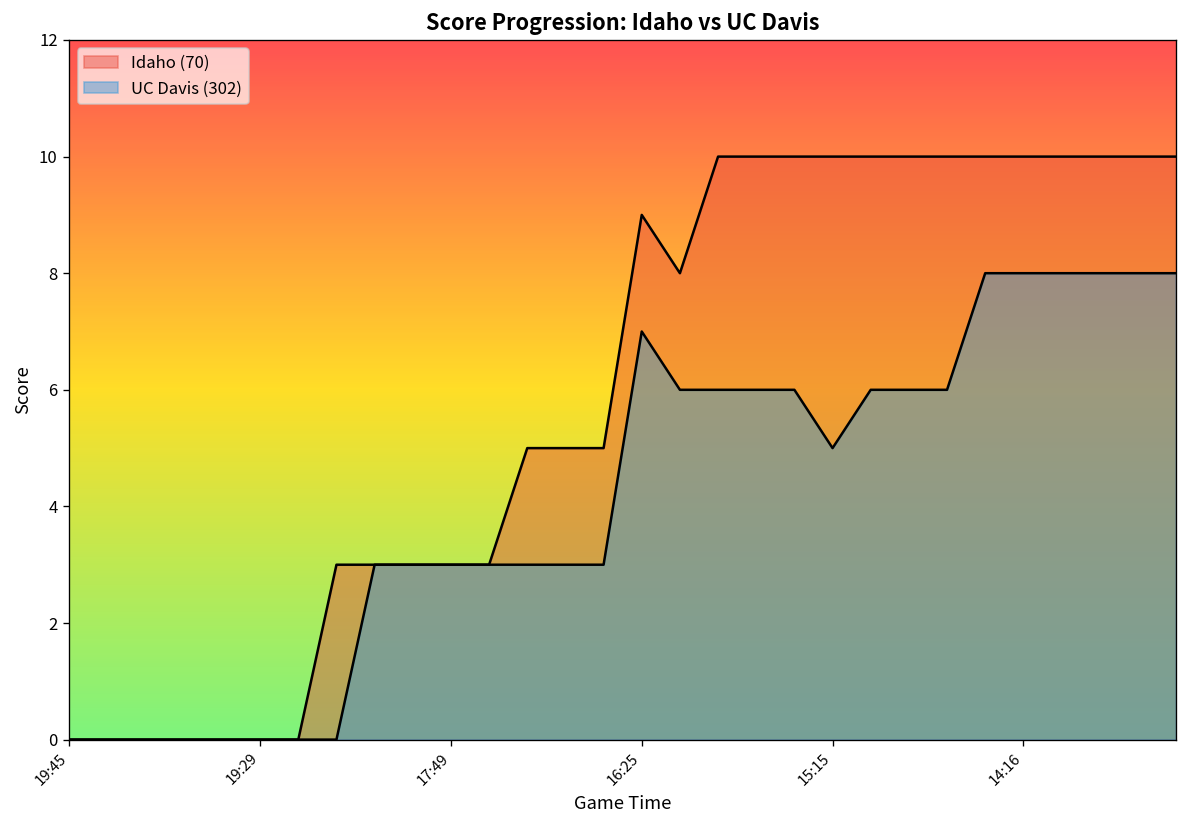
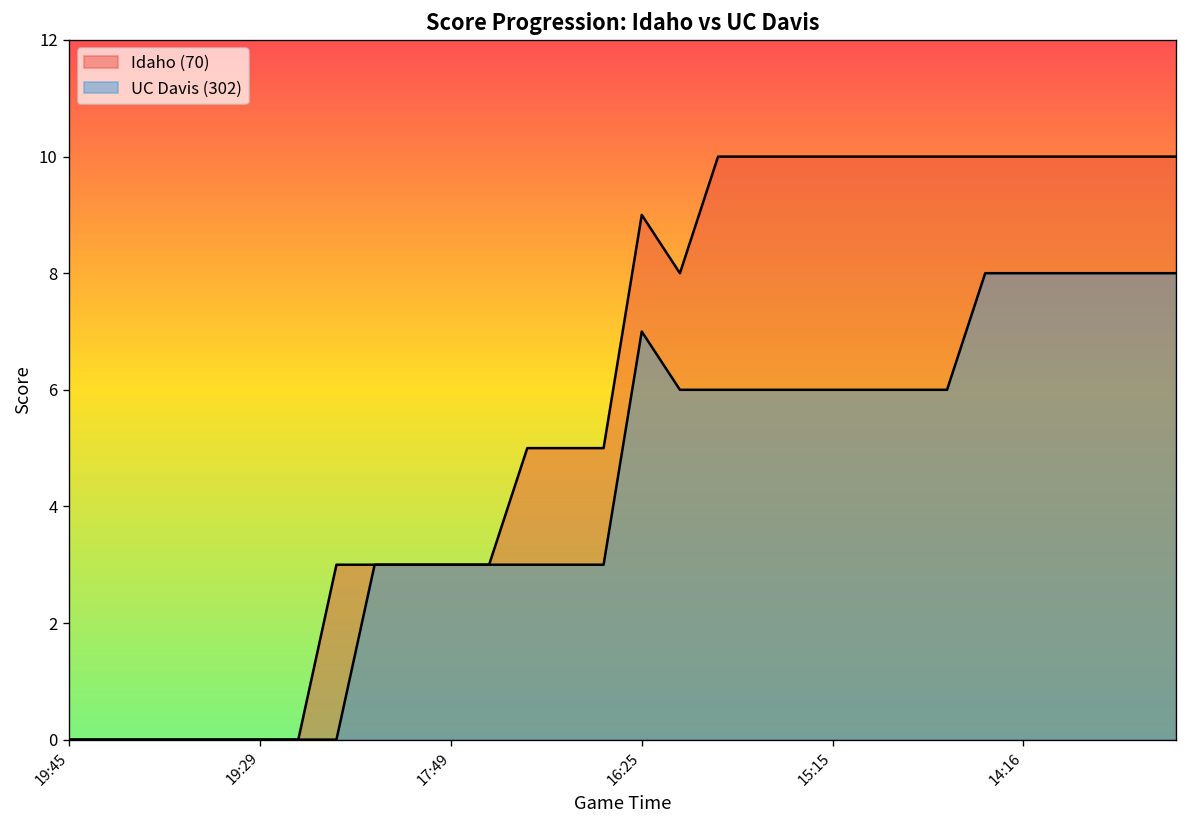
  {
    "Idaho (70)": {
      "16:25": 9,
      "15:15": 10
    },
    "UC Davis (302)": {
      "16:25": 7,
-     "15:15": 5
+     "15:15": 6
    }
  }
